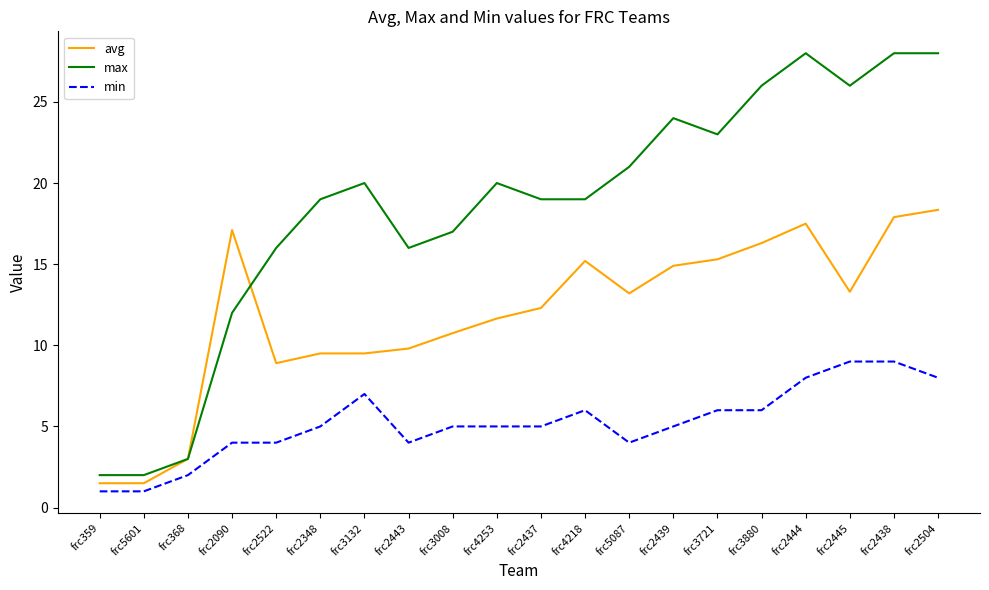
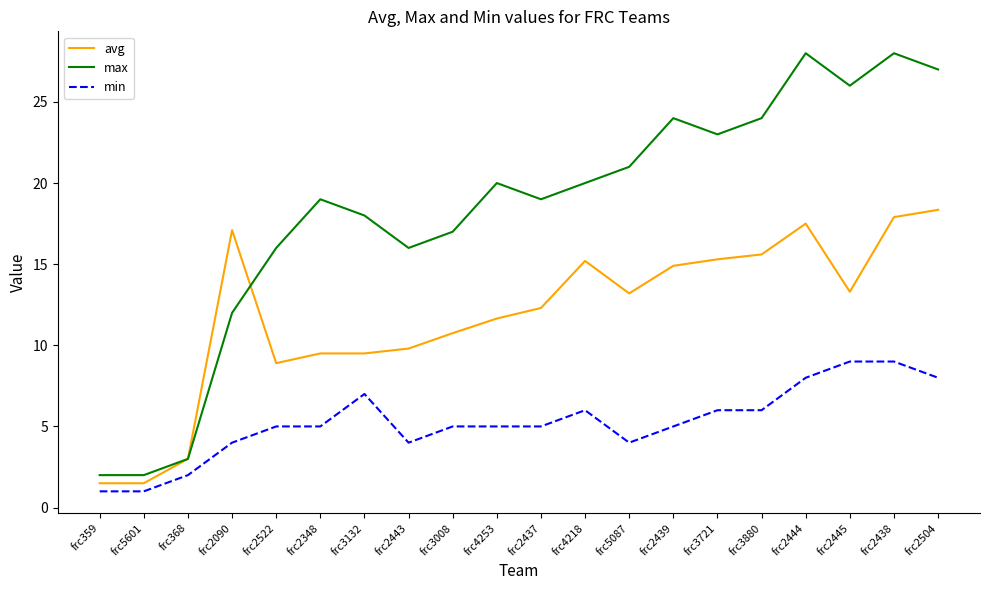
  {
    "avg": {
      "frc359": 1.5,
      "frc5601": 1.5,
      "frc2090": 17.1,
      "frc2522": 8.9,
      "frc2348": 9.5,
      "frc3132": 9.5,
      "frc2443": 9.8,
      "frc3008": 10.8,
      "frc4253": 11.7,
      "frc2437": 12.3,
      "frc4218": 15.2,
      "frc5087": 13.2,
      "frc2439": 14.9,
      "frc3721": 15.3,
-     "frc3880": 16.3,
+     "frc3880": 15.6,
      "frc2444": 17.5,
      "frc2445": 13.3,
      "frc2438": 17.9,
      "frc2504": 18.4
    },
    "max": {
      "frc359": 2,
      "frc5601": 2,
      "frc2090": 12,
      "frc2522": 16,
      "frc2348": 19,
-     "frc3132": 20,
+     "frc3132": 18,
      "frc2443": 16,
      "frc3008": 17,
      "frc4253": 20,
      "frc2437": 19,
-     "frc4218": 19,
+     "frc4218": 20,
      "frc5087": 21,
      "frc2439": 24,
      "frc3721": 23,
-     "frc3880": 26,
+     "frc3880": 24,
      "frc2444": 28,
      "frc2445": 26,
      "frc2438": 28,
-     "frc2504": 28
+     "frc2504": 27
    },
    "min": {
      "frc359": 1,
      "frc5601": 1,
      "frc368": 2,
      "frc2090": 4,
-     "frc2522": 4,
+     "frc2522": 5,
      "frc2348": 5,
      "frc3132": 7,
      "frc2443": 4,
      "frc3008": 5,
      "frc4253": 5,
      "frc2437": 5,
      "frc4218": 6,
      "frc5087": 4,
      "frc2439": 5,
      "frc3721": 6,
      "frc3880": 6,
      "frc2444": 8,
      "frc2445": 9,
      "frc2438": 9,
      "frc2504": 8
    }
  }
